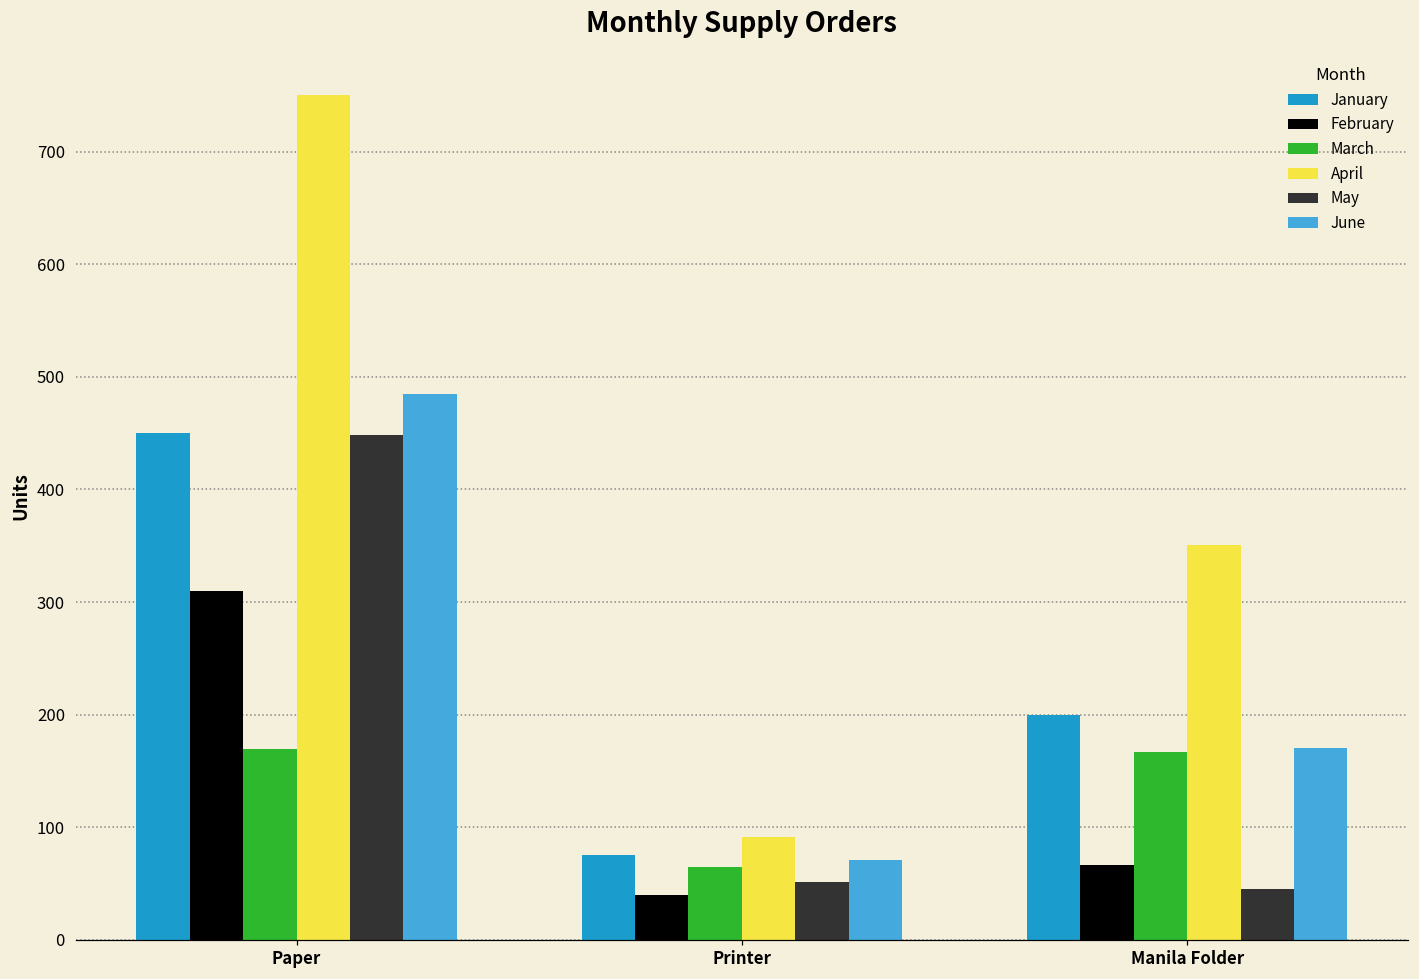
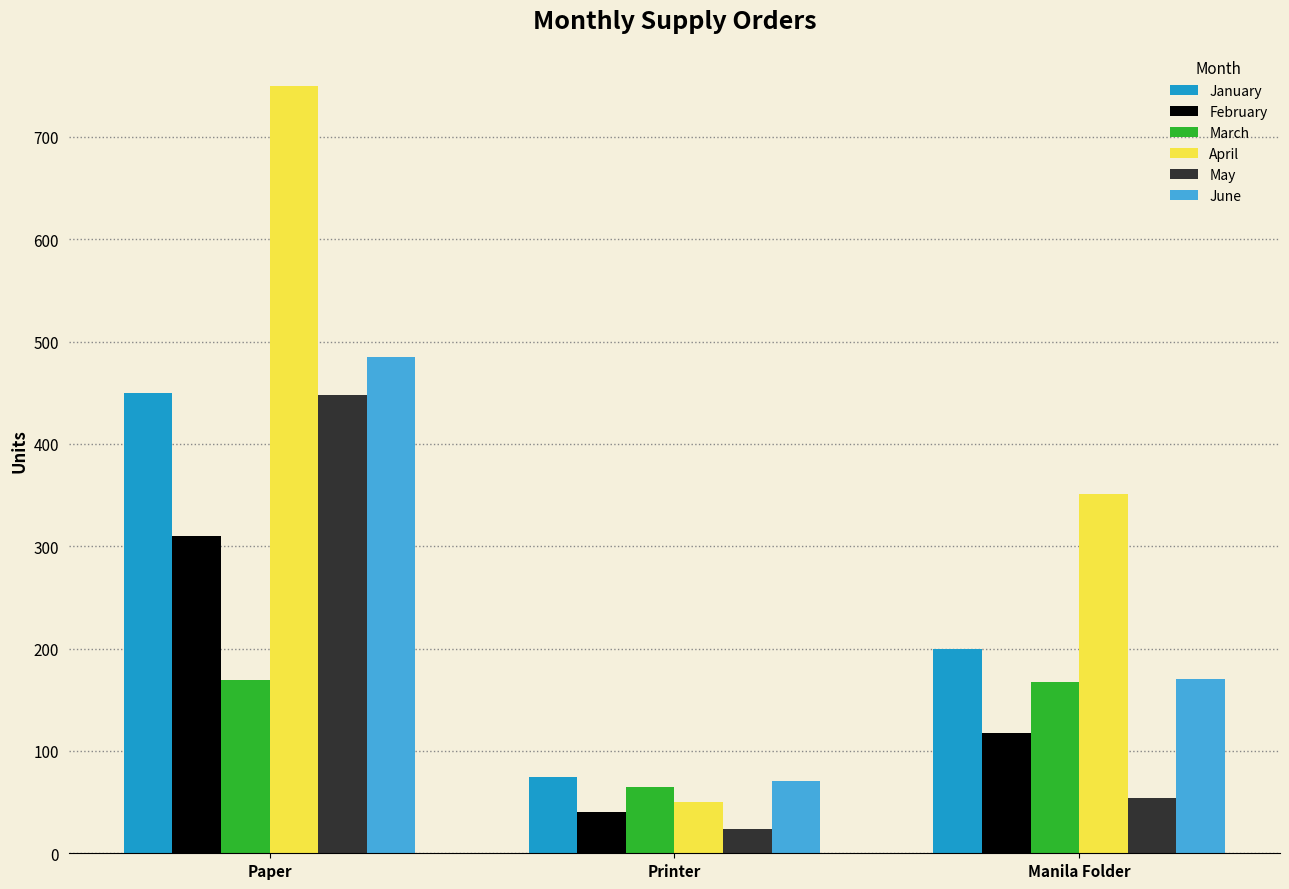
  {
    "February": {
      "Paper": 310,
      "Printer": 40,
-     "Manila Folder": 66
+     "Manila Folder": 118
    },
    "March": {
      "Paper": 169,
      "Printer": 65,
      "Manila Folder": 167
    },
    "April": {
      "Paper": 750,
-     "Printer": 91,
+     "Printer": 50,
      "Manila Folder": 351
    },
    "May": {
      "Paper": 448,
-     "Printer": 51,
-     "Manila Folder": 45
+     "Printer": 24,
+     "Manila Folder": 54
    }
  }
